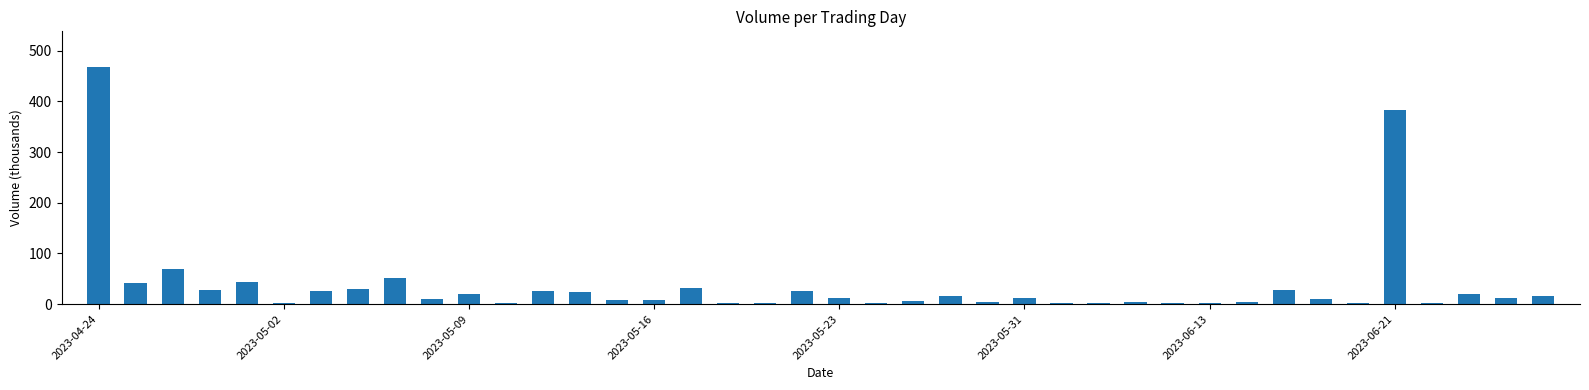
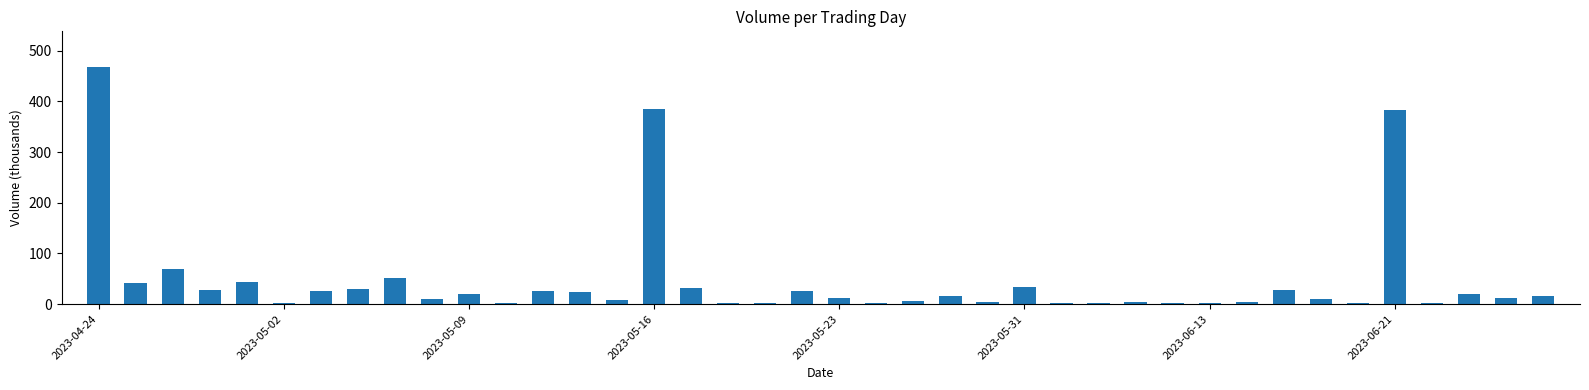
  {
    "2023-04-24": 470,
    "2023-05-09": 20,
-   "2023-05-16": 10,
+   "2023-05-16": 380,
    "2023-05-23": 10,
-   "2023-05-31": 10,
+   "2023-05-31": 30,
    "2023-06-21": 380
  }
